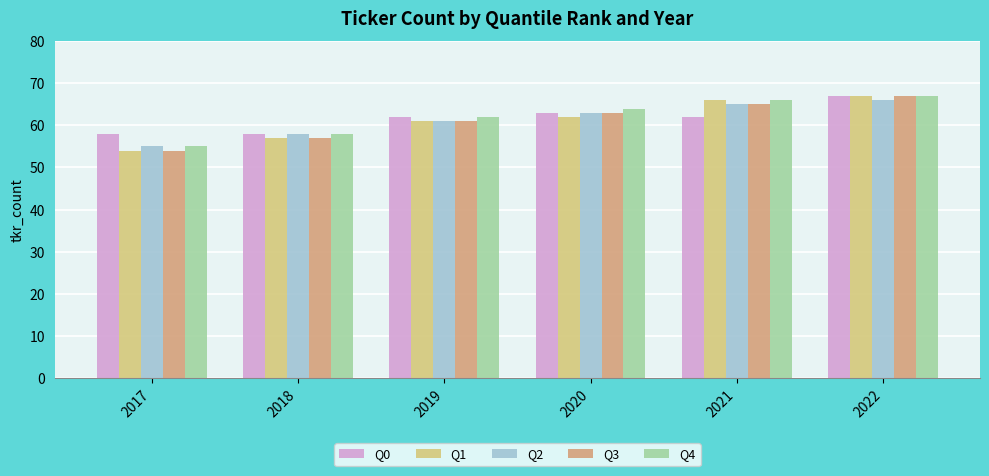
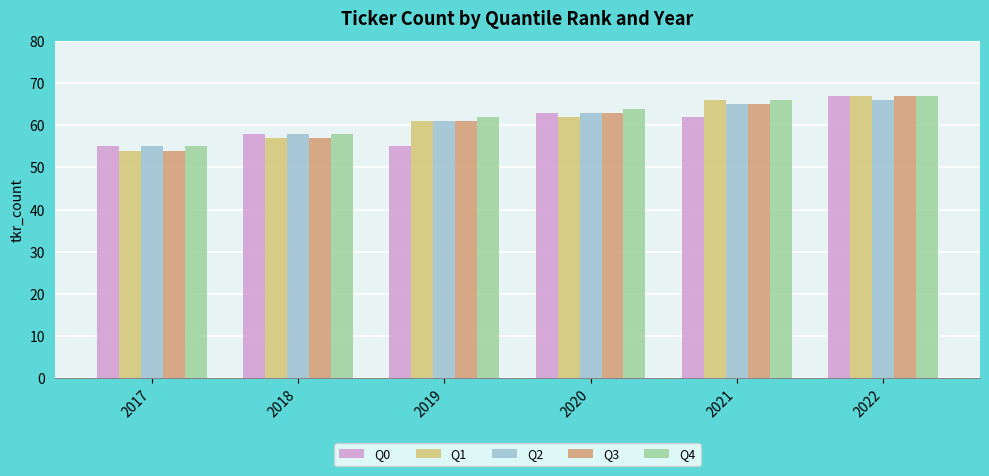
  {
    "Q0": {
-     "2017": 58,
+     "2017": 55,
      "2018": 58,
-     "2019": 62,
+     "2019": 55,
      "2020": 63,
      "2021": 62,
      "2022": 67
    }
  }
